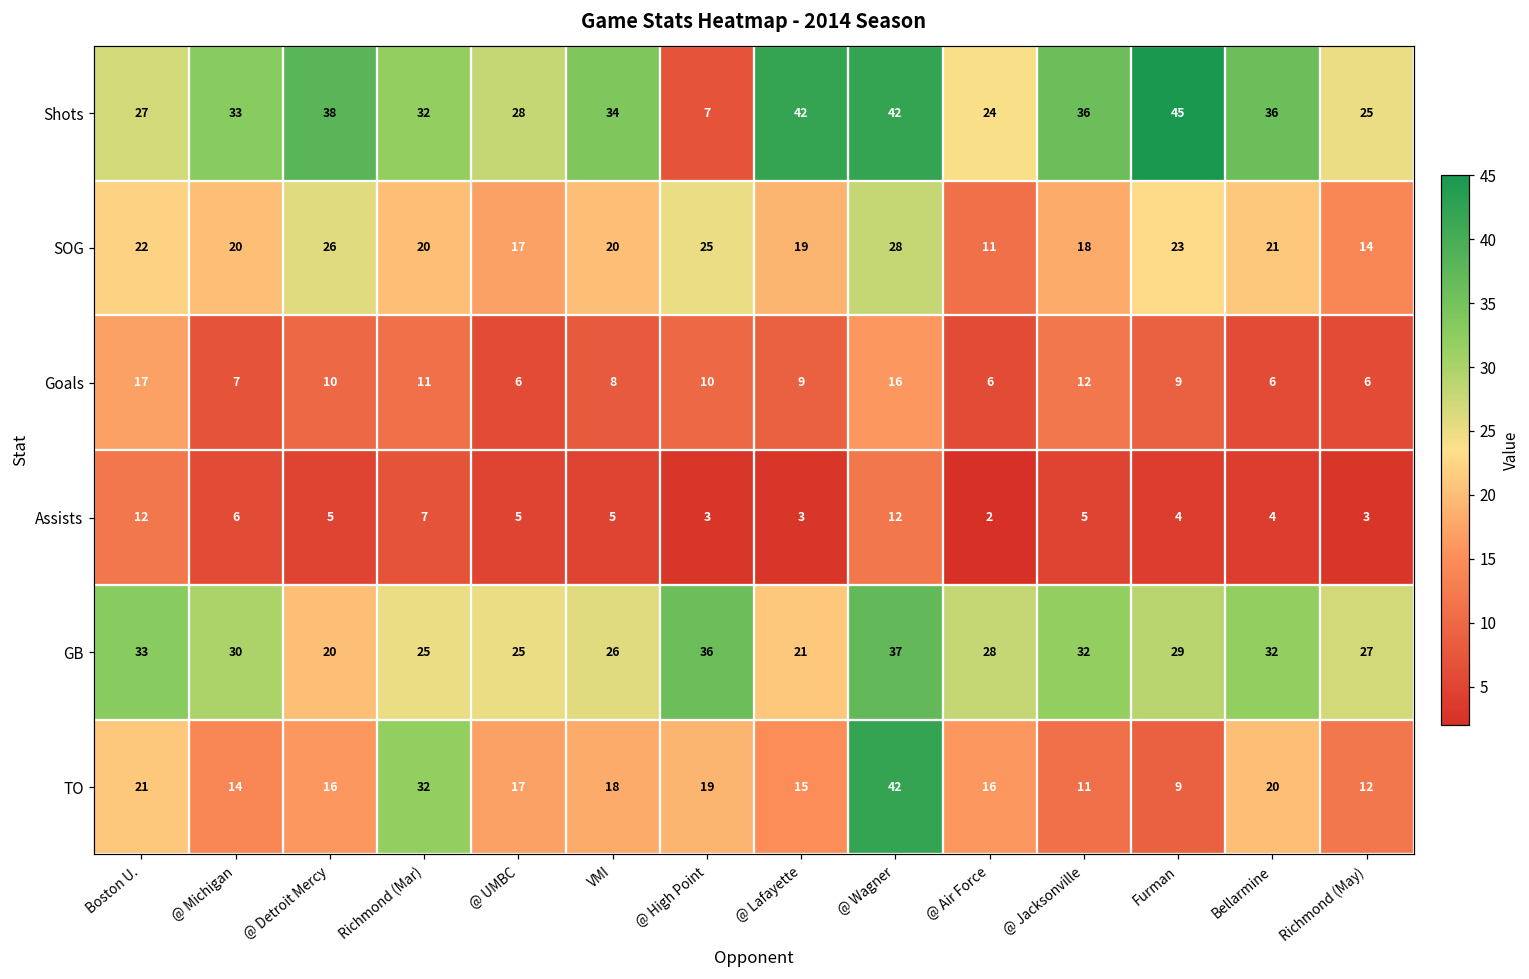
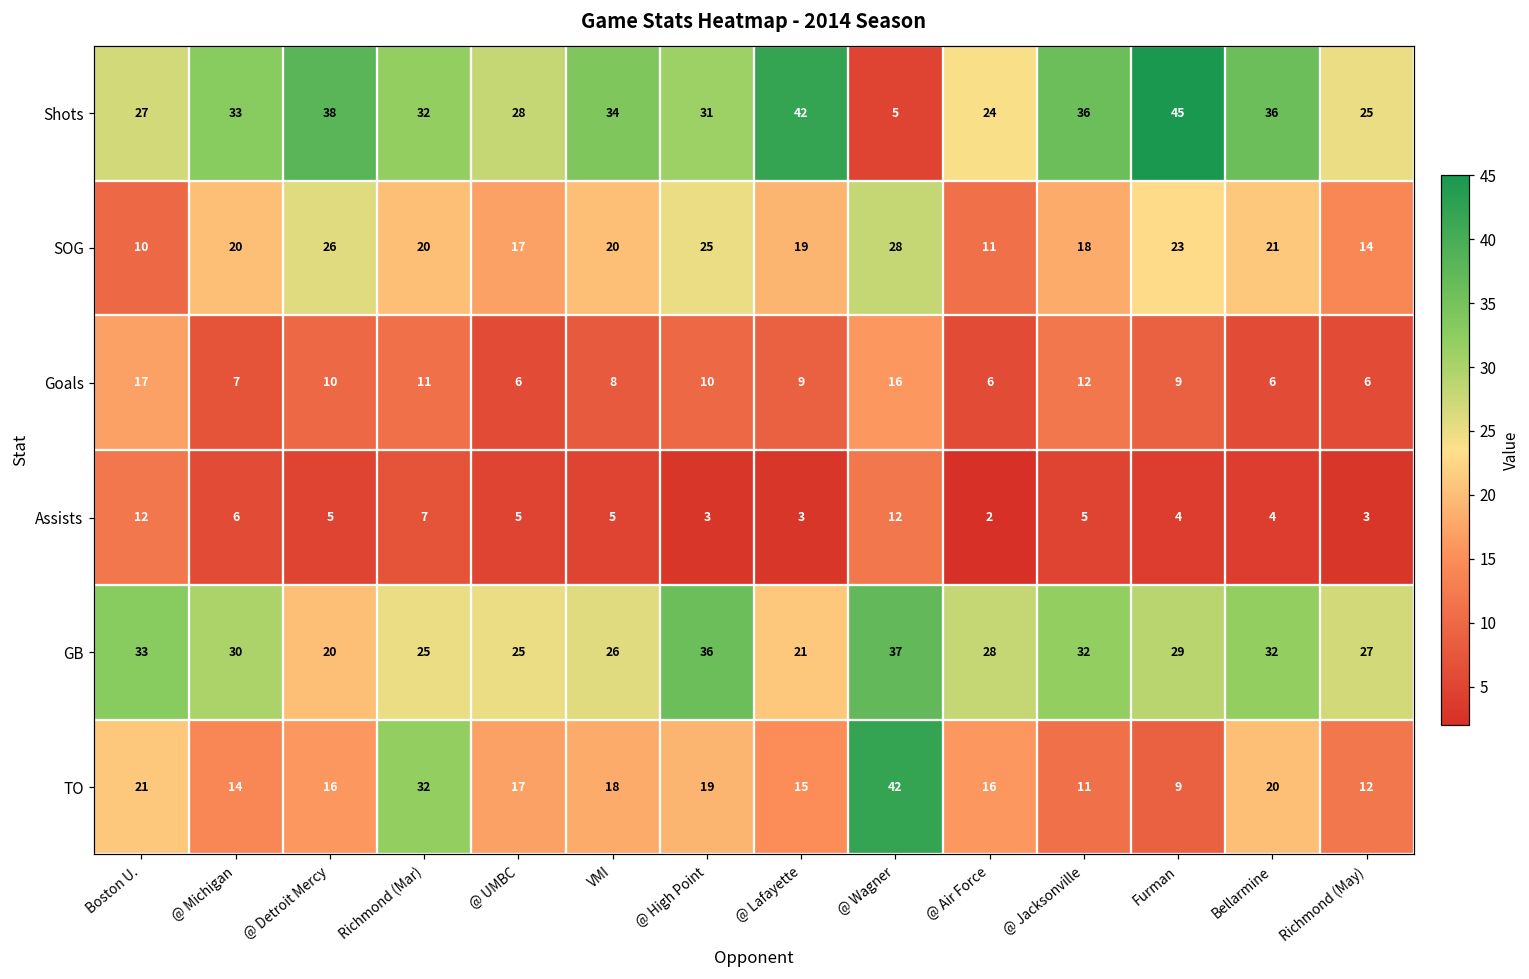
  {
    "Shots": {
      "Boston U.": 27,
      "@ Michigan": 33,
      "@ Detroit Mercy": 38,
      "Richmond (Mar)": 32,
      "@ UMBC": 28,
      "VMI": 34,
-     "@ High Point": 7,
+     "@ High Point": 31,
      "@ Lafayette": 42,
-     "@ Wagner": 42,
+     "@ Wagner": 5,
      "@ Air Force": 24,
      "@ Jacksonville": 36,
      "Furman": 45,
      "Bellarmine": 36,
      "Richmond (May)": 25
    },
    "SOG": {
-     "Boston U.": 22,
+     "Boston U.": 10,
      "@ Michigan": 20,
      "@ Detroit Mercy": 26,
      "Richmond (Mar)": 20,
      "@ UMBC": 17,
      "VMI": 20,
      "@ High Point": 25,
      "@ Lafayette": 19,
      "@ Wagner": 28,
      "@ Air Force": 11,
      "@ Jacksonville": 18,
      "Furman": 23,
      "Bellarmine": 21,
      "Richmond (May)": 14
    },
    "Goals": {
      "Boston U.": 17,
      "@ Michigan": 7,
      "@ Detroit Mercy": 10,
      "Richmond (Mar)": 11,
      "@ UMBC": 6,
      "VMI": 8,
      "@ High Point": 10,
      "@ Lafayette": 9,
      "@ Wagner": 16,
      "@ Air Force": 6,
      "@ Jacksonville": 12,
      "Furman": 9,
      "Bellarmine": 6,
      "Richmond (May)": 6
    },
    "Assists": {
      "Boston U.": 12,
      "@ Michigan": 6,
      "@ Detroit Mercy": 5,
      "Richmond (Mar)": 7,
      "@ UMBC": 5,
      "VMI": 5,
      "@ High Point": 3,
      "@ Lafayette": 3,
      "@ Wagner": 12,
      "@ Air Force": 2,
      "@ Jacksonville": 5,
      "Furman": 4,
      "Bellarmine": 4,
      "Richmond (May)": 3
    },
    "GB": {
      "Boston U.": 33,
      "@ Michigan": 30,
      "@ Detroit Mercy": 20,
      "Richmond (Mar)": 25,
      "@ UMBC": 25,
      "VMI": 26,
      "@ High Point": 36,
      "@ Lafayette": 21,
      "@ Wagner": 37,
      "@ Air Force": 28,
      "@ Jacksonville": 32,
      "Furman": 29,
      "Bellarmine": 32,
      "Richmond (May)": 27
    },
    "TO": {
      "Boston U.": 21,
      "@ Michigan": 14,
      "@ Detroit Mercy": 16,
      "Richmond (Mar)": 32,
      "@ UMBC": 17,
      "VMI": 18,
      "@ High Point": 19,
      "@ Lafayette": 15,
      "@ Wagner": 42,
      "@ Air Force": 16,
      "@ Jacksonville": 11,
      "Furman": 9,
      "Bellarmine": 20,
      "Richmond (May)": 12
    }
  }
